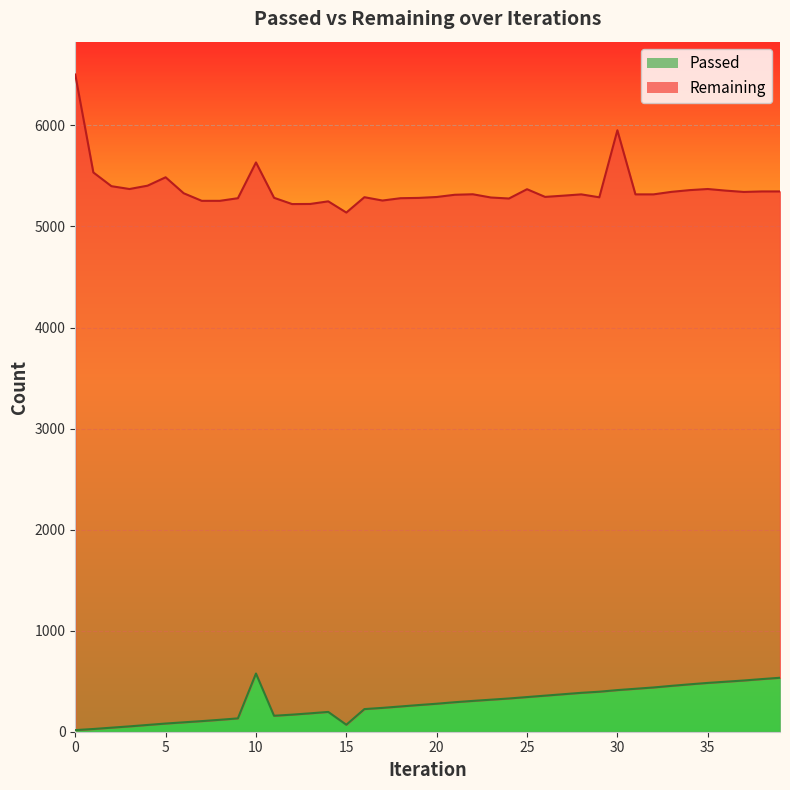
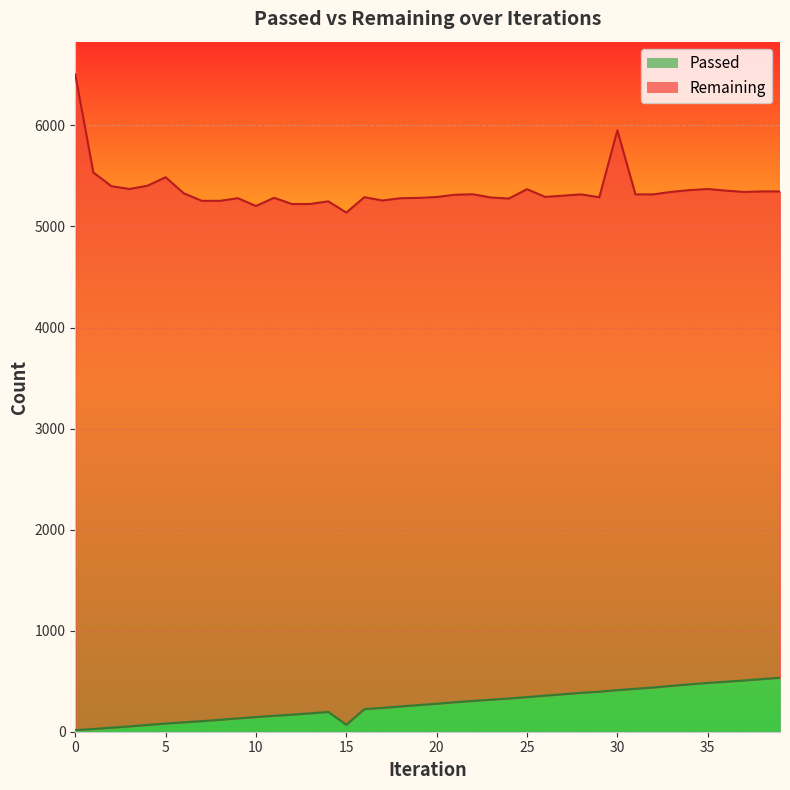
  {
    "Passed": {
      "0": 20,
      "5": 80,
-     "10": 580,
+     "10": 150,
      "15": 70,
      "20": 280,
      "25": 340,
      "30": 410,
      "35": 480
    },
    "Remaining": {
      "0": 6490,
      "5": 5410,
      "10": 5060,
      "15": 5070,
      "20": 5020,
      "25": 5030,
      "30": 5540,
      "35": 4890
    }
  }
